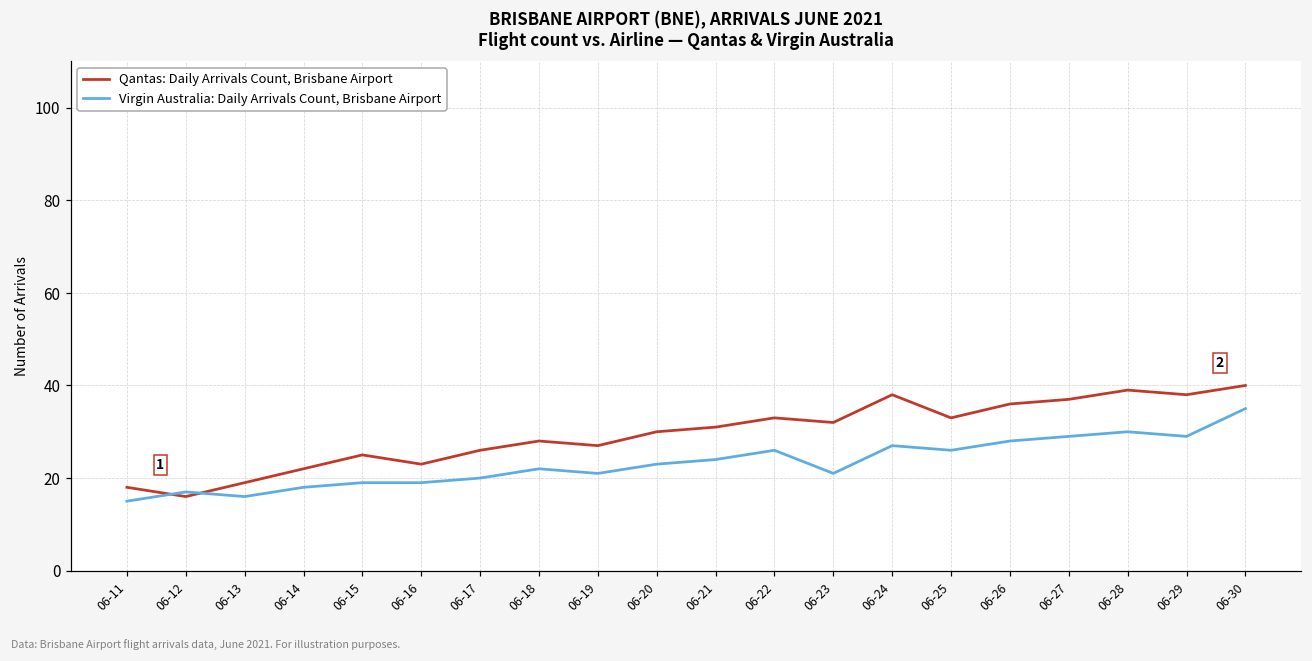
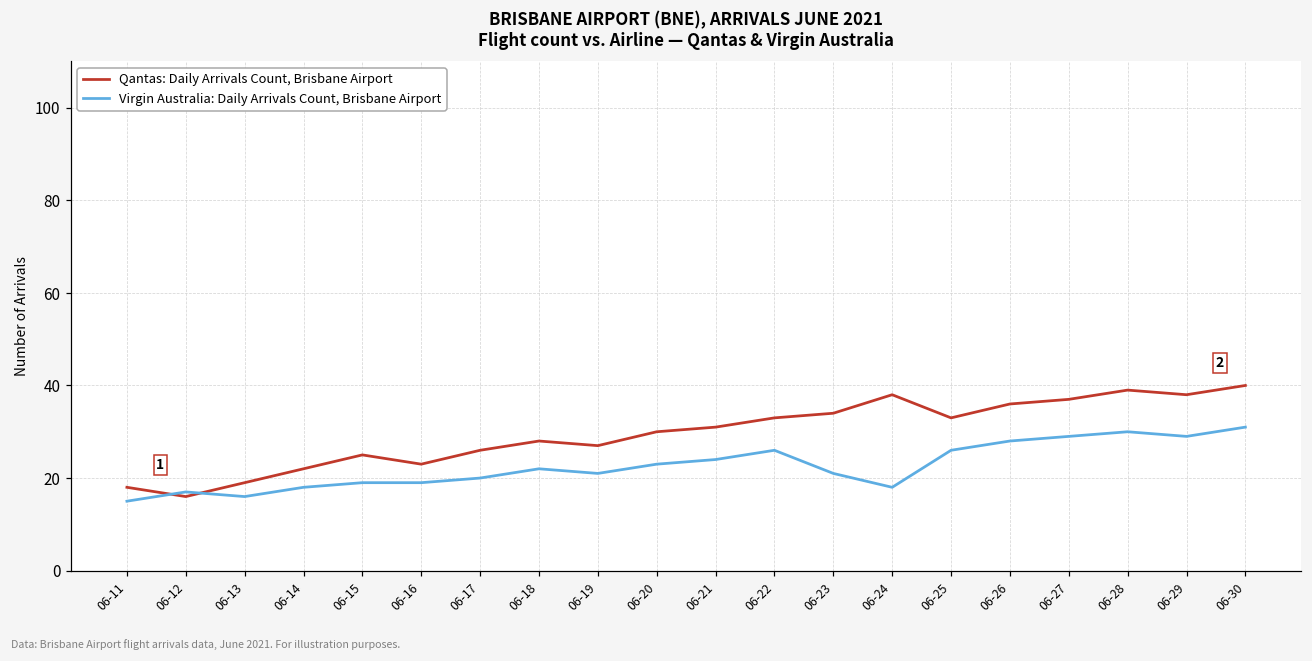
  {
    "Qantas: Daily Arrivals Count, Brisbane Airport": {
      "06-11": 18,
      "06-12": 16,
      "06-13": 19,
      "06-14": 22,
      "06-15": 25,
      "06-16": 23,
      "06-17": 26,
      "06-18": 28,
      "06-19": 27,
      "06-20": 30,
      "06-21": 31,
      "06-22": 33,
-     "06-23": 32,
+     "06-23": 34,
      "06-24": 38,
      "06-25": 33,
      "06-26": 36,
      "06-27": 37,
      "06-28": 39,
      "06-29": 38
    },
    "Virgin Australia: Daily Arrivals Count, Brisbane Airport": {
      "06-11": 15,
      "06-12": 17,
      "06-13": 16,
      "06-14": 18,
      "06-15": 19,
      "06-16": 19,
      "06-17": 20,
      "06-18": 22,
      "06-19": 21,
      "06-20": 23,
      "06-21": 24,
      "06-22": 26,
      "06-23": 21,
-     "06-24": 27,
+     "06-24": 18,
      "06-25": 26,
      "06-26": 28,
      "06-27": 29,
      "06-28": 30,
      "06-29": 29,
-     "06-30": 35
+     "06-30": 31
    }
  }
